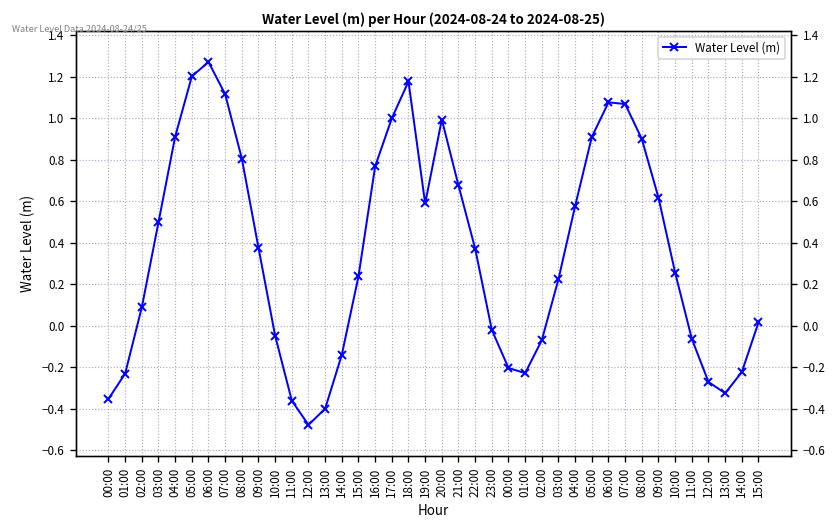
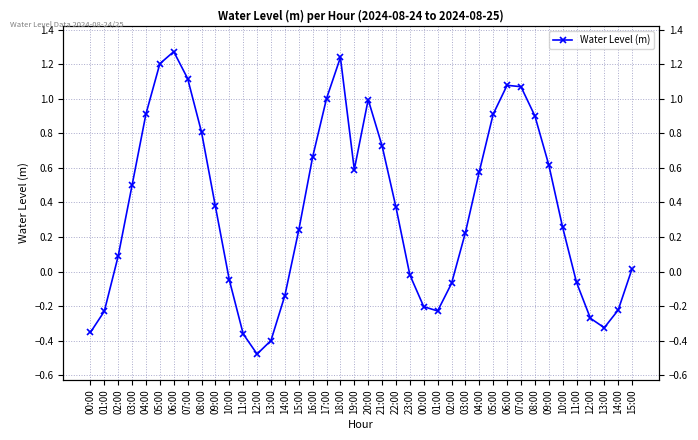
  {
-   "16:00": 0.77,
+   "16:00": 0.66,
    "17:00": 1.00,
-   "18:00": 1.18,
+   "18:00": 1.24,
    "19:00": 0.59,
    "20:00": 0.99,
-   "21:00": 0.68,
+   "21:00": 0.73,
    "22:00": 0.37,
    "23:00": -0.02
  }
